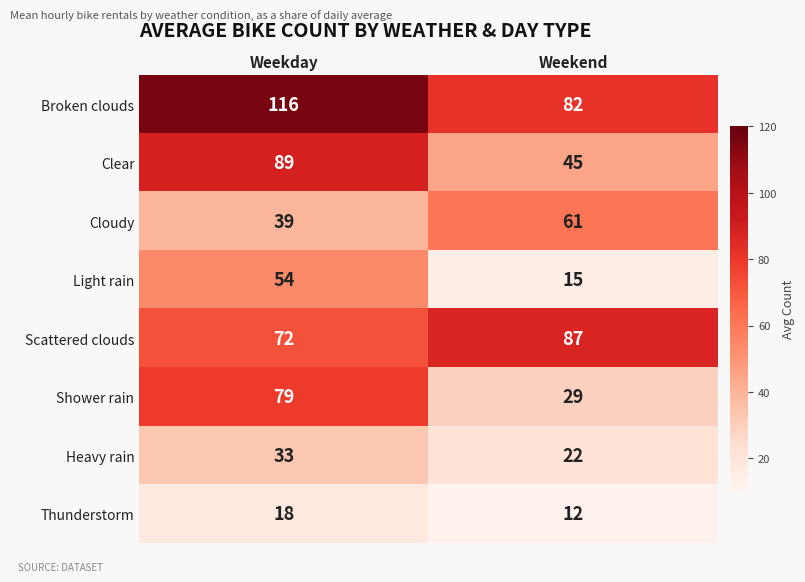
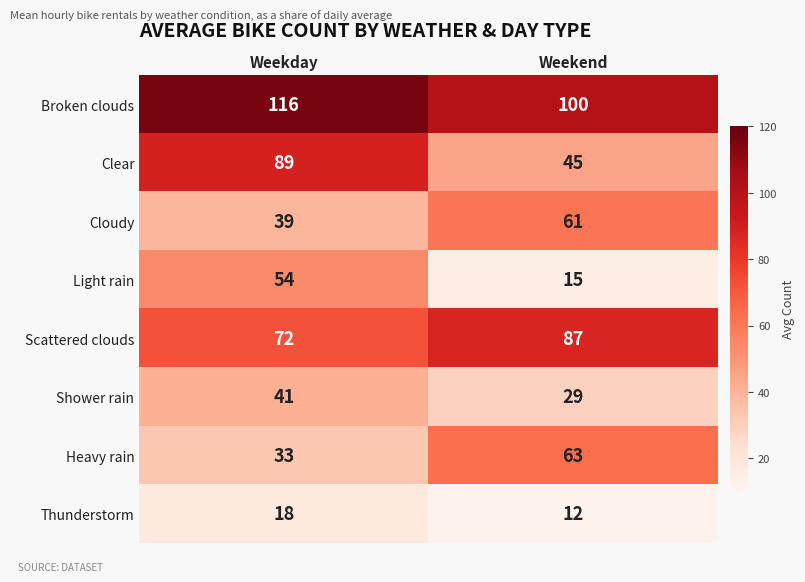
  {
    "Broken clouds": {
      "Weekday": 116,
-     "Weekend": 82
+     "Weekend": 100
    },
    "Clear": {
      "Weekday": 89,
      "Weekend": 45
    },
    "Cloudy": {
      "Weekday": 39,
      "Weekend": 61
    },
    "Light rain": {
      "Weekday": 54,
      "Weekend": 15
    },
    "Scattered clouds": {
      "Weekday": 72,
      "Weekend": 87
    },
    "Shower rain": {
-     "Weekday": 79,
+     "Weekday": 41,
      "Weekend": 29
    },
    "Heavy rain": {
      "Weekday": 33,
-     "Weekend": 22
+     "Weekend": 63
    },
    "Thunderstorm": {
      "Weekday": 18,
      "Weekend": 12
    }
  }
